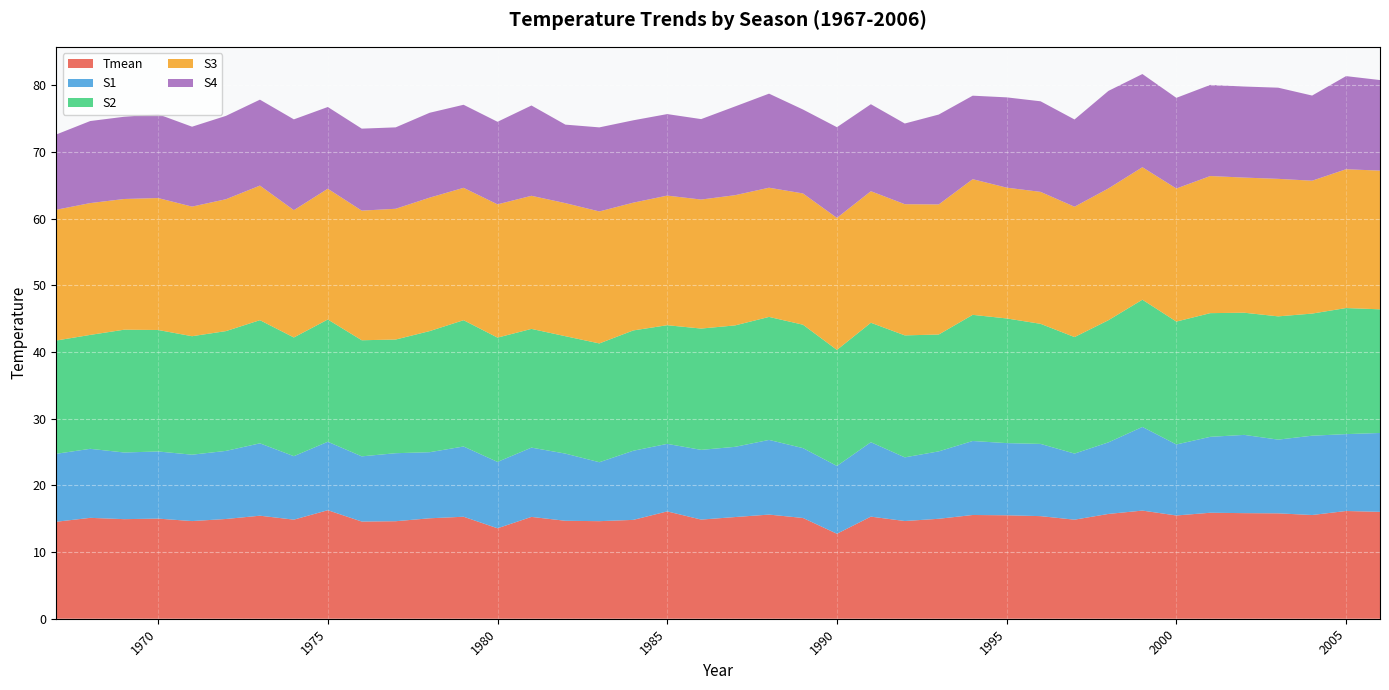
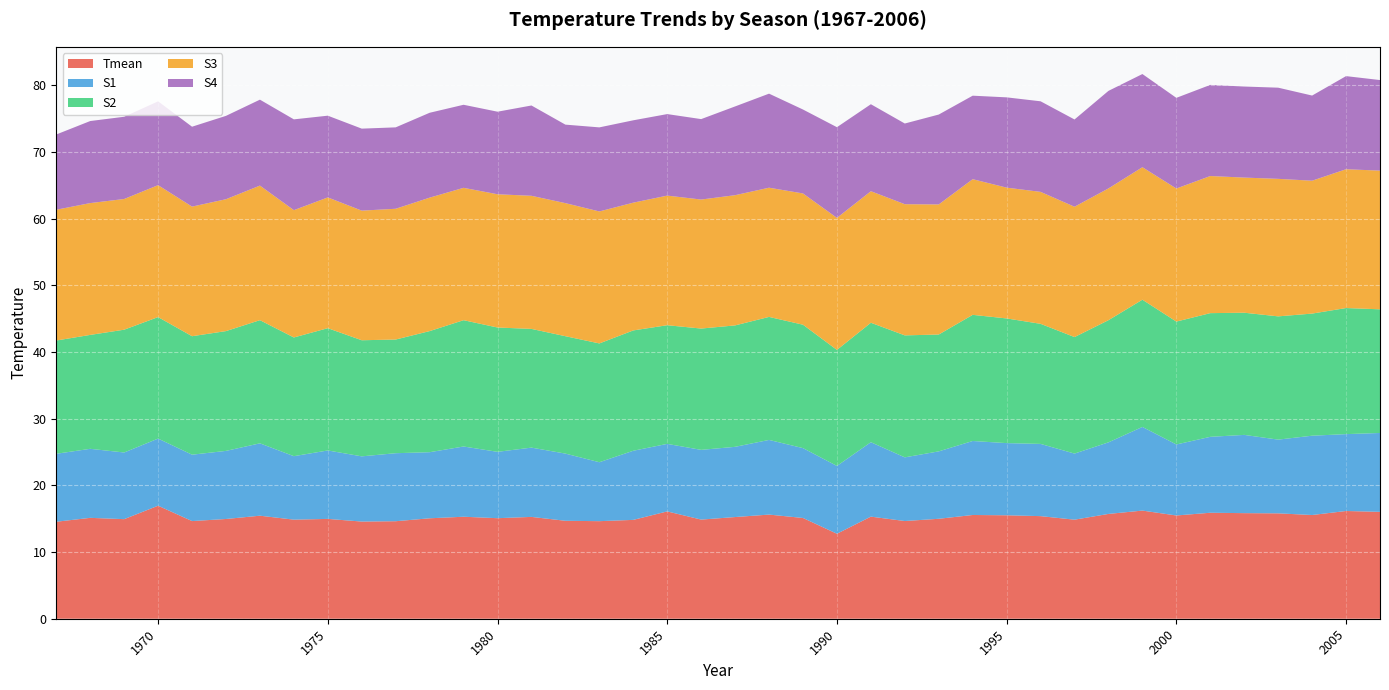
  {
    "Tmean": {
-     "1970": 15,
-     "1975": 16,
-     "1980": 14,
+     "1970": 17,
+     "1975": 15,
+     "1980": 15,
      "1985": 16,
      "1990": 13,
      "1995": 16,
      "2000": 15,
      "2005": 16
    }
  }
